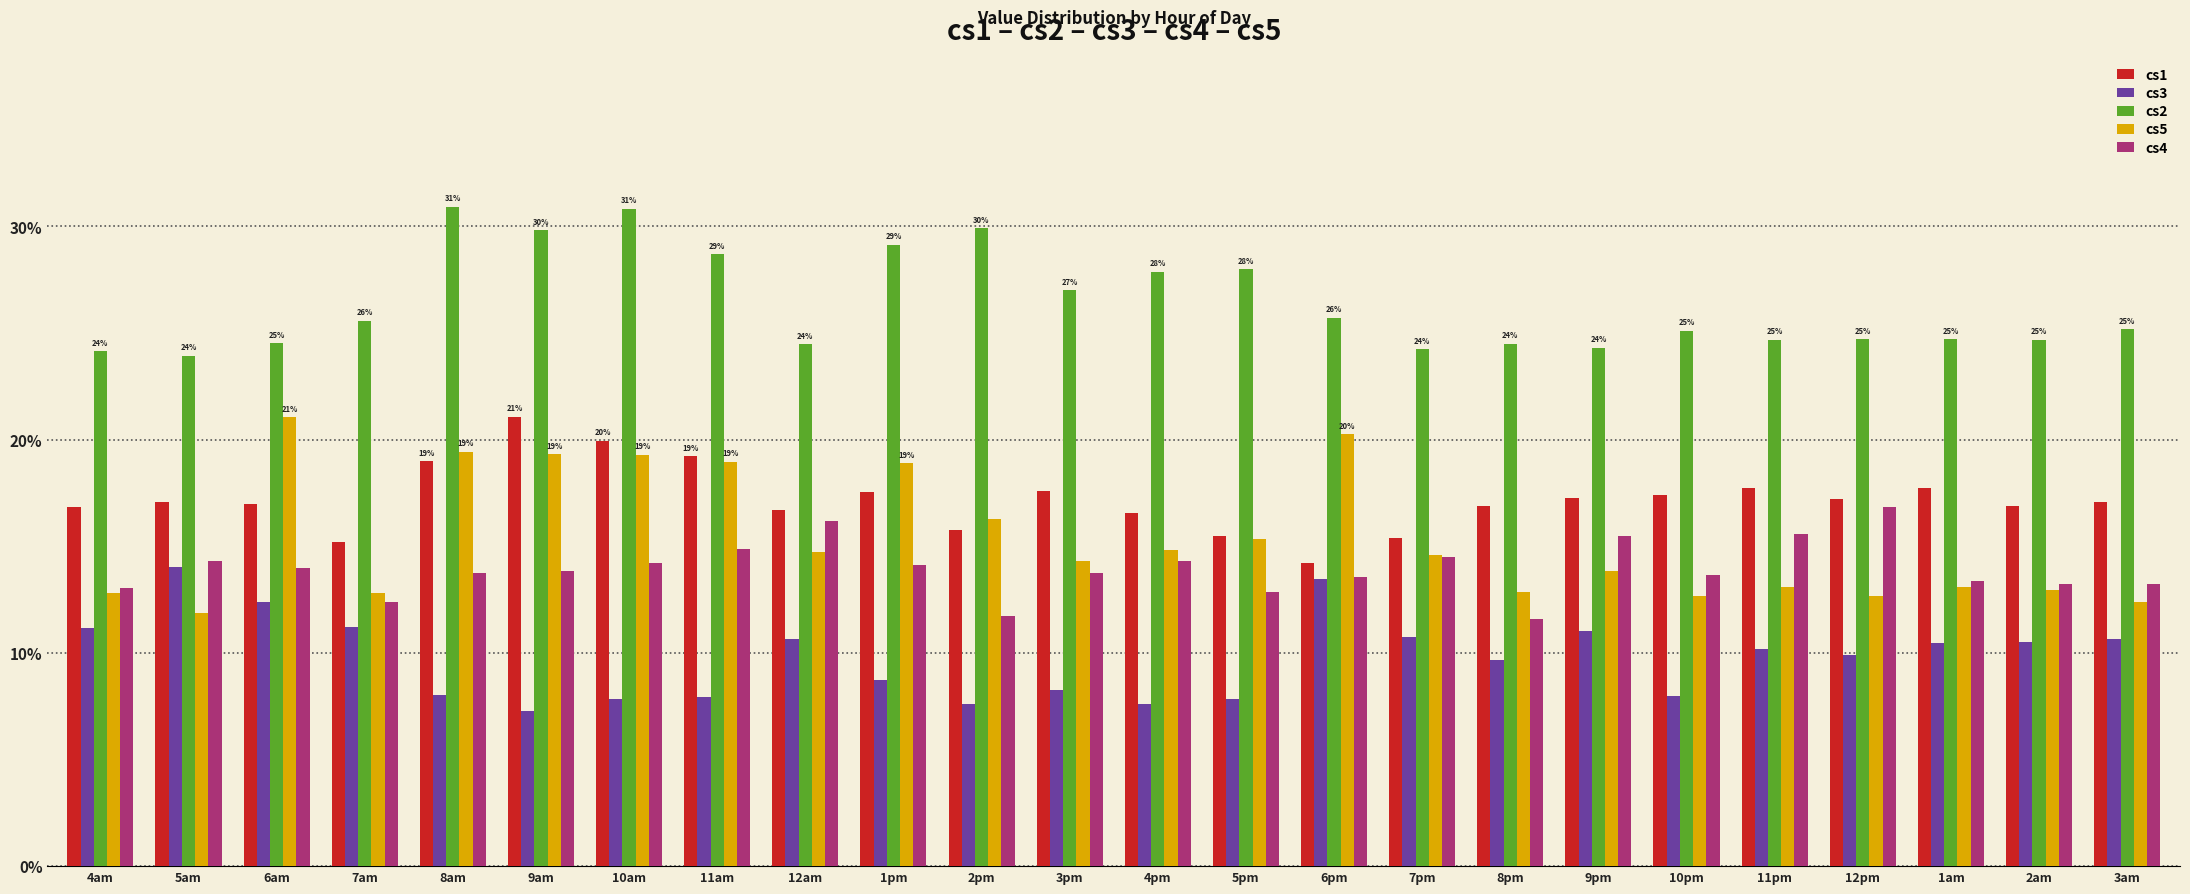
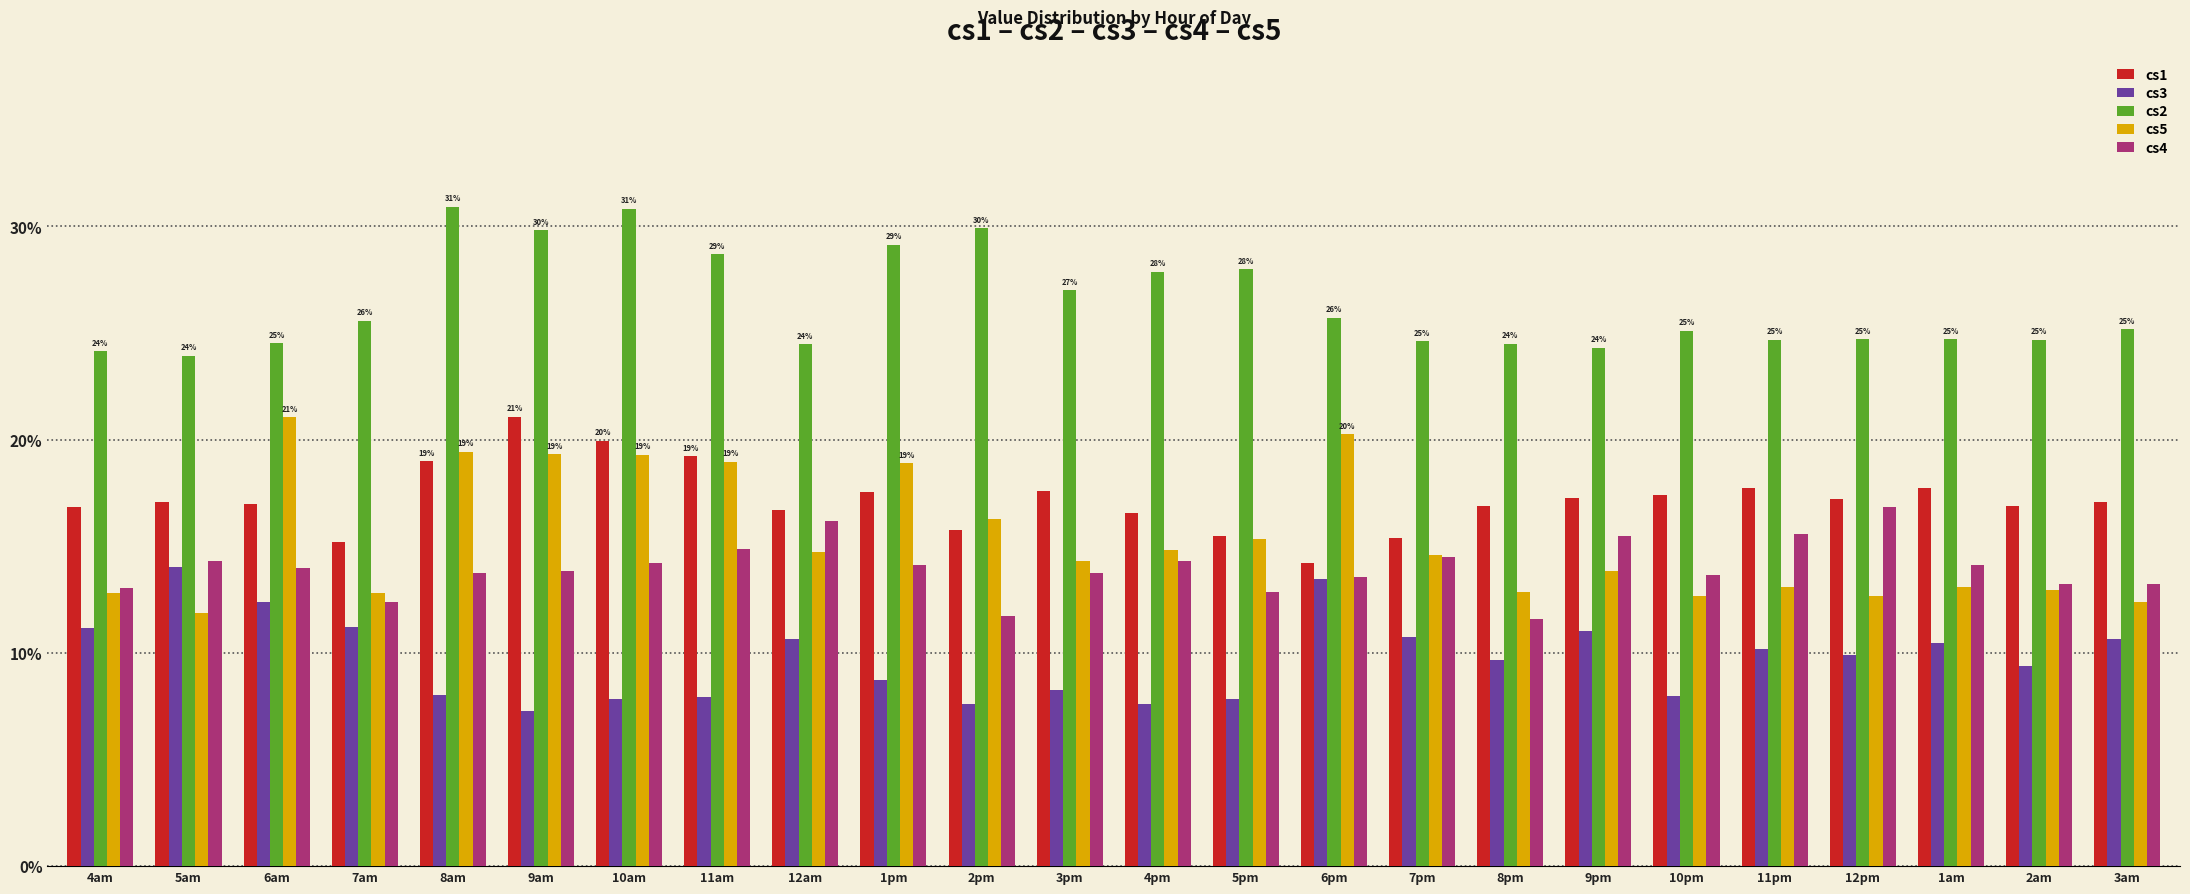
  {
    "cs1": {
      "8am": "19%",
      "9am": "21%",
      "10am": "20%",
      "11am": "19%"
    },
    "cs3": {
      "4am": "11.2%",
      "5am": "14.0%",
      "6am": "12.4%",
      "7am": "11.2%",
      "8am": "8.0%",
      "9am": "7.3%",
      "10am": "7.8%",
      "11am": "7.9%",
      "12am": "10.7%",
      "1pm": "8.7%",
      "2pm": "7.6%",
      "3pm": "8.3%",
      "4pm": "7.6%",
      "5pm": "7.8%",
      "6pm": "13.5%",
      "7pm": "10.7%",
      "8pm": "9.7%",
      "9pm": "11.0%",
      "10pm": "8.0%",
      "11pm": "10.2%",
      "12pm": "9.9%",
      "1am": "10.5%",
-     "2am": "10.5%",
+     "2am": "9.4%",
      "3am": "10.6%"
    },
    "cs2": {
      "4am": "24%",
      "5am": "24%",
      "6am": "25%",
      "7am": "26%",
      "8am": "31%",
      "9am": "30%",
      "10am": "31%",
      "11am": "29%",
      "12am": "24%",
      "1pm": "29%",
      "2pm": "30%",
      "3pm": "27%",
      "4pm": "28%",
      "5pm": "28%",
      "6pm": "26%",
-     "7pm": "24%",
+     "7pm": "25%",
      "8pm": "24%",
      "9pm": "24%",
      "10pm": "25%",
      "11pm": "25%",
      "12pm": "25%",
      "1am": "25%",
      "2am": "25%",
      "3am": "25%"
    },
    "cs5": {
      "6am": "21%",
      "8am": "19%",
      "9am": "19%",
      "10am": "19%",
      "11am": "19%",
      "1pm": "19%",
      "6pm": "20%"
    },
    "cs4": {
      "4am": "13.0%",
      "5am": "14.3%",
      "6am": "14.0%",
      "7am": "12.4%",
      "8am": "13.7%",
      "9am": "13.9%",
      "10am": "14.2%",
      "11am": "14.9%",
      "12am": "16.2%",
      "1pm": "14.1%",
      "2pm": "11.7%",
      "3pm": "13.7%",
      "4pm": "14.3%",
      "5pm": "12.9%",
      "6pm": "13.5%",
      "7pm": "14.5%",
      "8pm": "11.6%",
      "9pm": "15.5%",
      "10pm": "13.6%",
      "11pm": "15.6%",
      "12pm": "16.9%",
-     "1am": "13.4%",
+     "1am": "14.1%",
      "2am": "13.2%",
      "3am": "13.2%"
    }
  }
